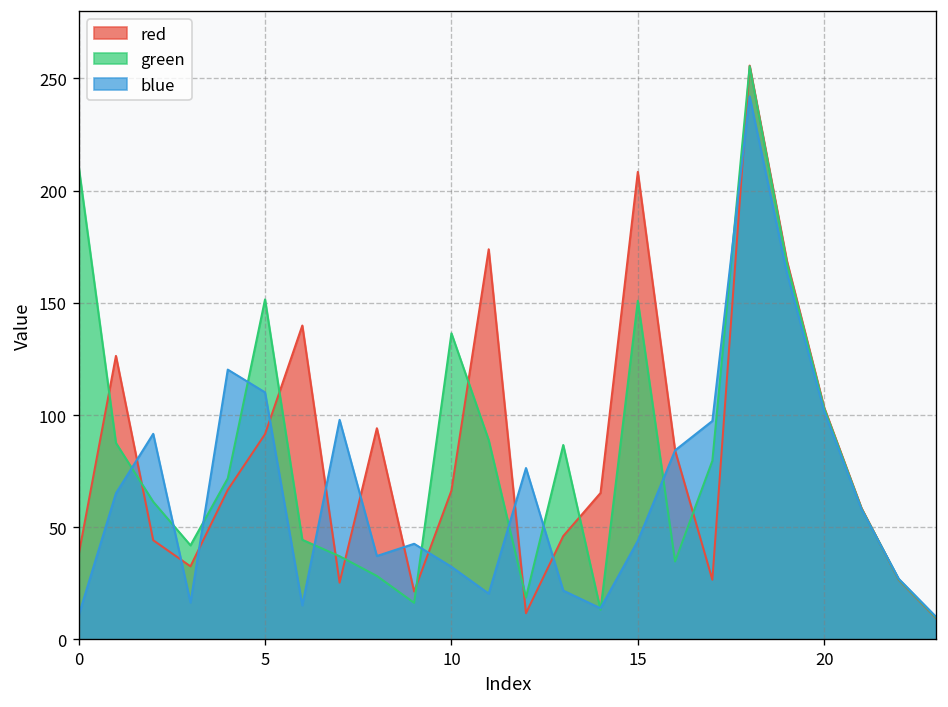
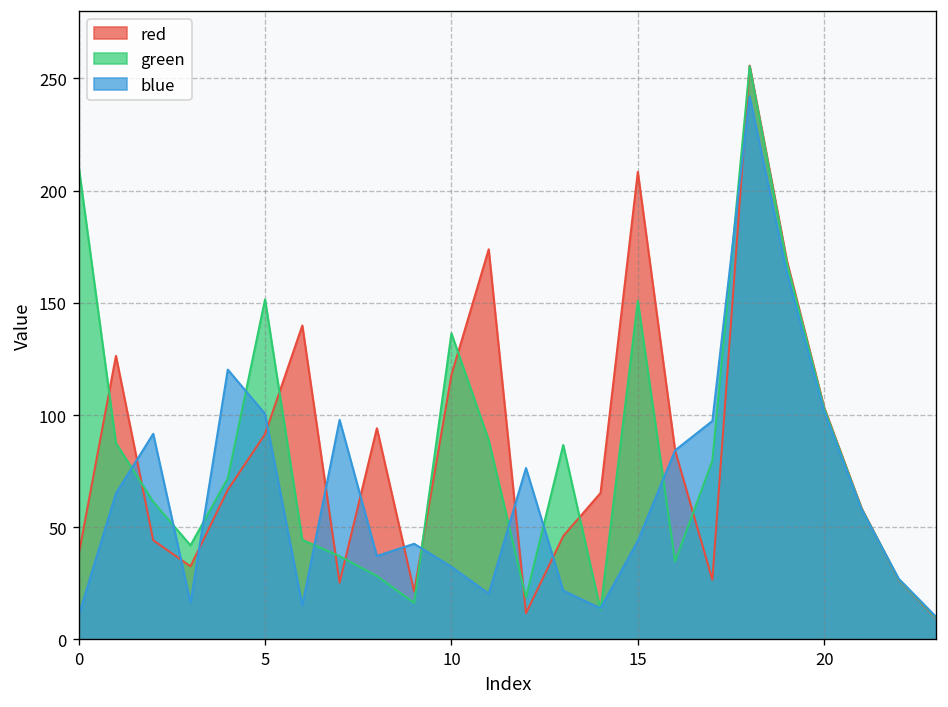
  {
    "red": {
      "0": 38,
      "5": 91,
-     "10": 66,
+     "10": 118,
      "15": 208
    },
    "green": {
      "0": 211,
      "5": 152,
      "10": 136,
      "15": 151
    },
    "blue": {
      "0": 11,
-     "5": 110,
+     "5": 101,
      "10": 32,
      "15": 44
    }
  }
